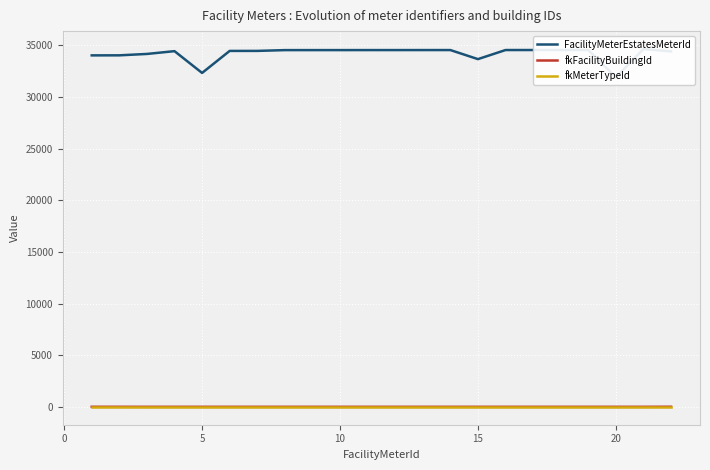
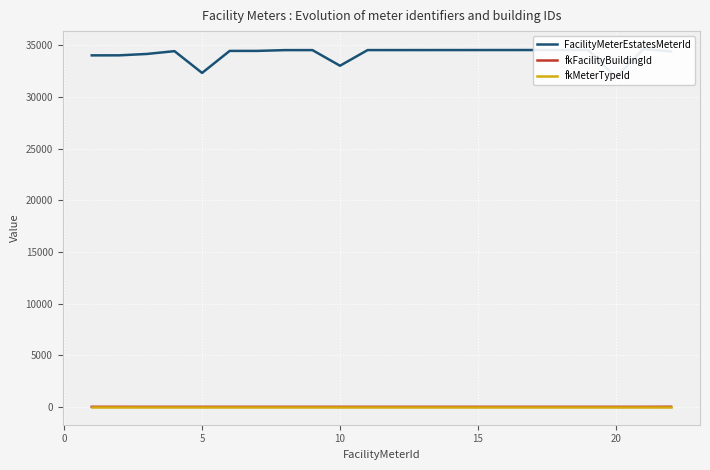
  {
    "FacilityMeterEstatesMeterId": {
      "5": 32300,
-     "10": 34500,
-     "15": 33700
+     "10": 33000,
+     "15": 34600
    },
    "fkMeterTypeId": {
      "5": 0,
      "10": 0,
      "15": 0,
      "20": 0
    }
  }
